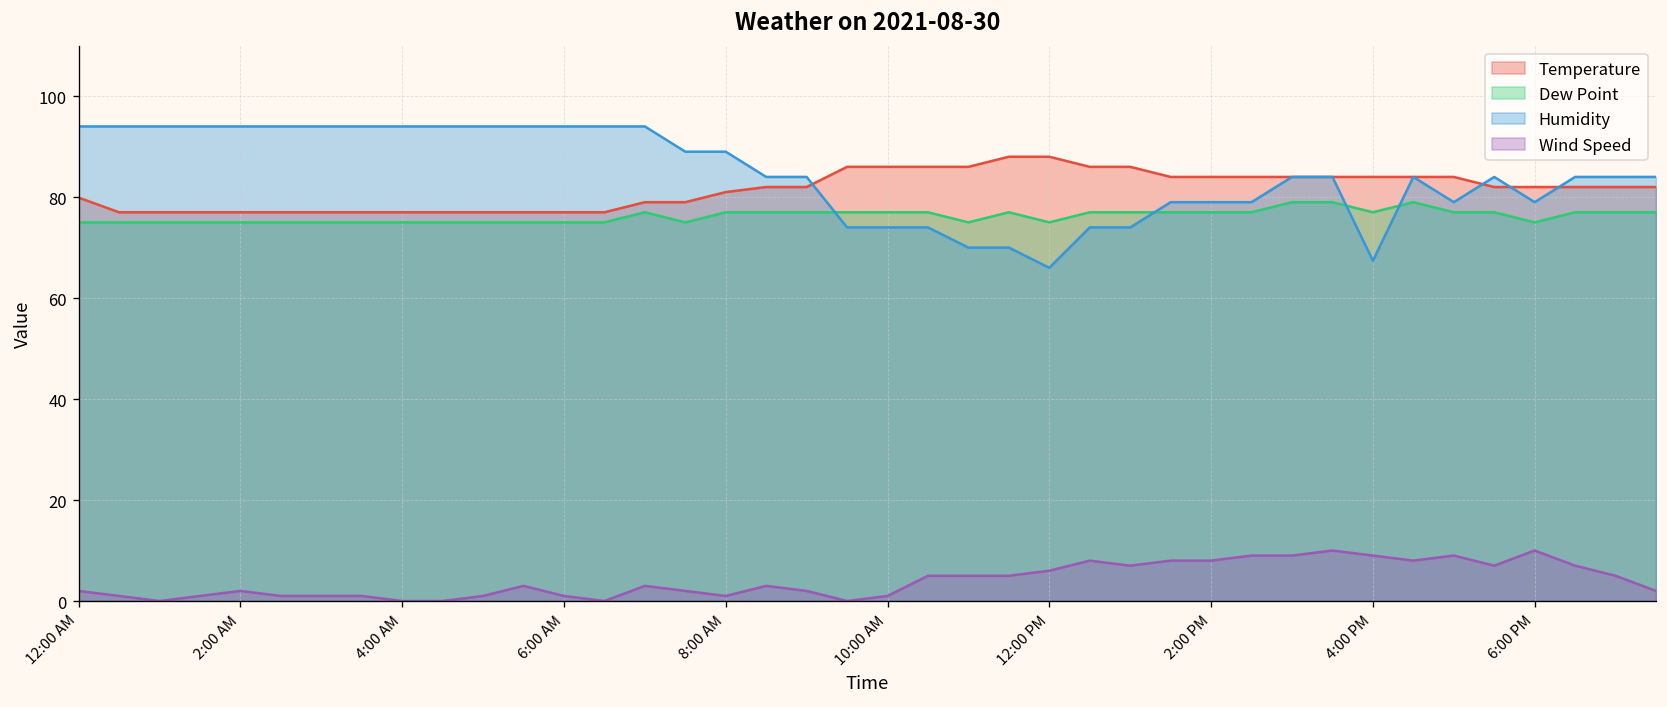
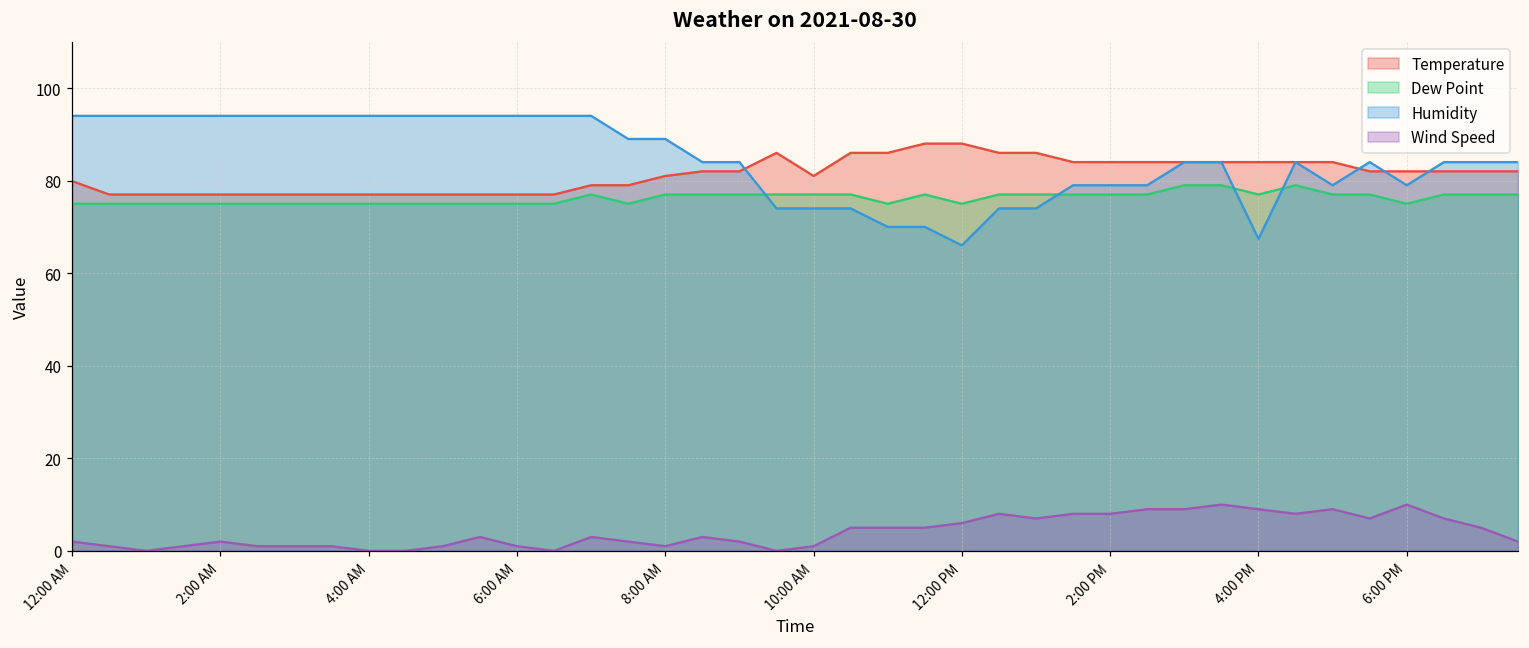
  {
    "Temperature": {
      "12:00 AM": 80,
      "2:00 AM": 77,
      "4:00 AM": 77,
      "6:00 AM": 77,
      "8:00 AM": 81,
-     "10:00 AM": 86,
+     "10:00 AM": 81,
      "12:00 PM": 88,
      "2:00 PM": 84,
      "4:00 PM": 84,
      "6:00 PM": 82
    },
    "Dew Point": {
      "12:00 AM": 75,
      "2:00 AM": 75,
      "4:00 AM": 75,
      "6:00 AM": 75,
      "8:00 AM": 77,
      "10:00 AM": 77,
      "12:00 PM": 75,
      "2:00 PM": 77,
      "4:00 PM": 77,
      "6:00 PM": 75
    },
    "Humidity": {
      "12:00 AM": 94,
      "2:00 AM": 94,
      "4:00 AM": 94,
      "6:00 AM": 94,
      "8:00 AM": 89,
      "10:00 AM": 74,
      "12:00 PM": 66,
      "2:00 PM": 79,
      "4:00 PM": 67,
      "6:00 PM": 79
    },
    "Wind Speed": {
      "12:00 AM": 2,
      "2:00 AM": 2,
      "4:00 AM": 0,
      "6:00 AM": 1,
      "8:00 AM": 1,
      "10:00 AM": 1,
      "12:00 PM": 6,
      "2:00 PM": 8,
      "4:00 PM": 9,
      "6:00 PM": 10
    }
  }
